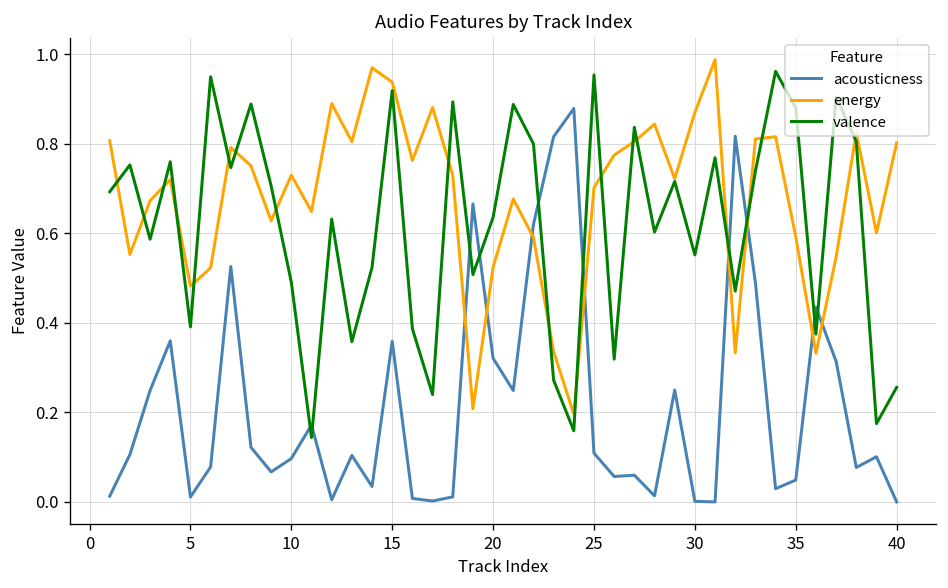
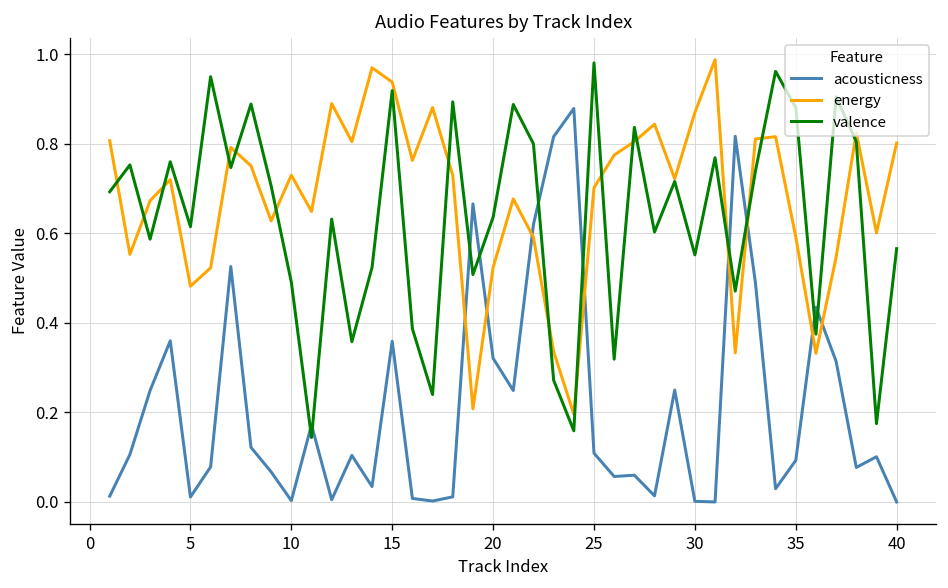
  {
    "acousticness": {
      "5": 0.01,
-     "10": 0.10,
+     "10": 0.00,
      "15": 0.36,
      "20": 0.32,
      "25": 0.11,
      "30": 0.00,
-     "35": 0.05,
+     "35": 0.09,
      "40": 0.00
    },
    "energy": {
      "5": 0.48,
      "10": 0.73,
      "15": 0.94,
      "20": 0.52,
      "25": 0.70,
      "30": 0.87,
      "35": 0.59,
      "40": 0.80
    },
    "valence": {
-     "5": 0.39,
+     "5": 0.62,
      "10": 0.49,
      "15": 0.92,
      "20": 0.64,
-     "25": 0.95,
+     "25": 0.98,
      "30": 0.55,
-     "40": 0.26
+     "40": 0.57
    }
  }
